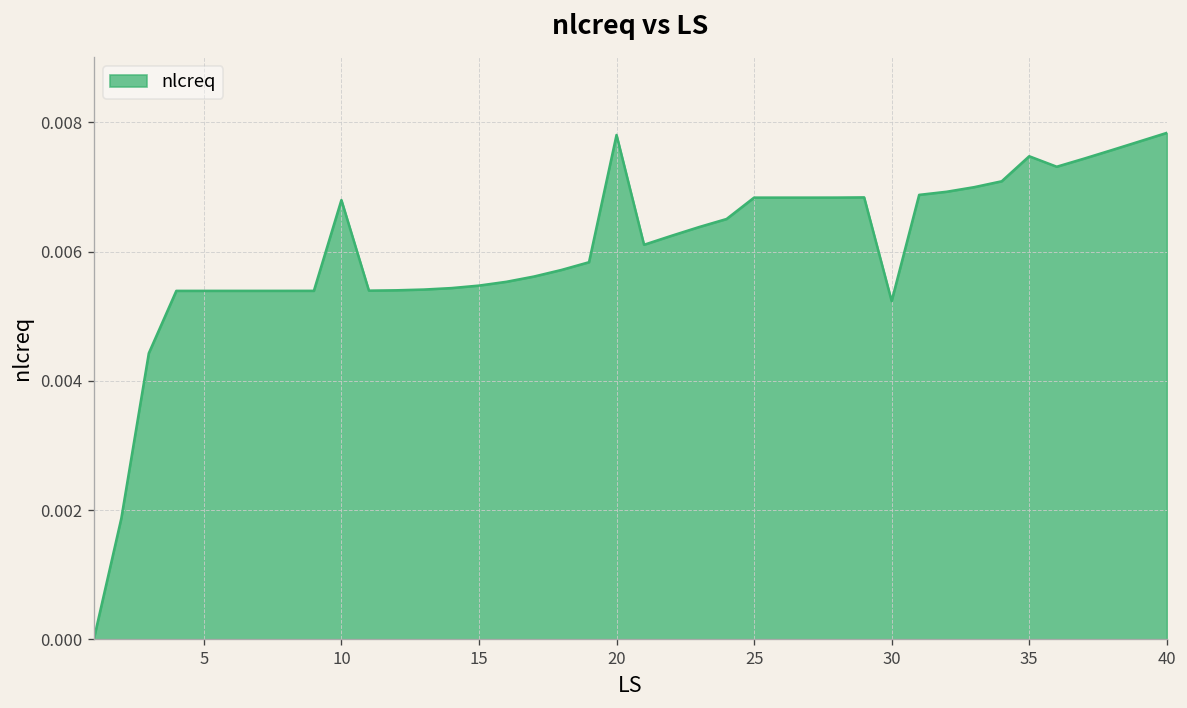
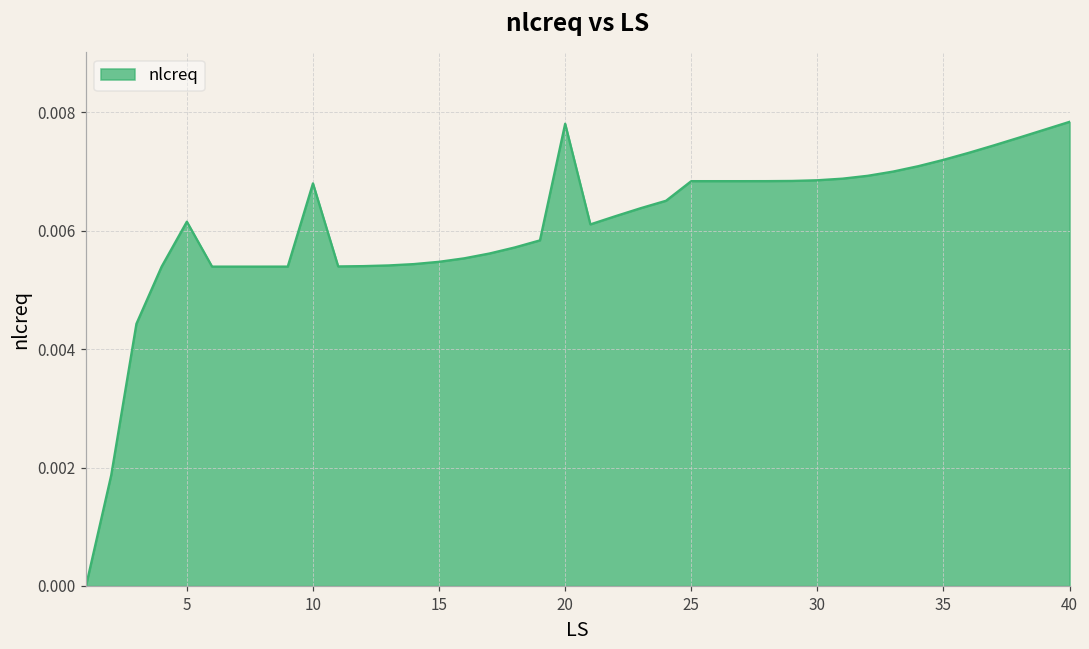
  {
-   "5": 0.0054,
+   "5": 0.0062,
    "10": 0.0068,
    "15": 0.0055,
    "20": 0.0078,
    "25": 0.0068,
-   "30": 0.0052,
-   "35": 0.0075,
+   "30": 0.0069,
+   "35": 0.0072,
    "40": 0.0078
  }
